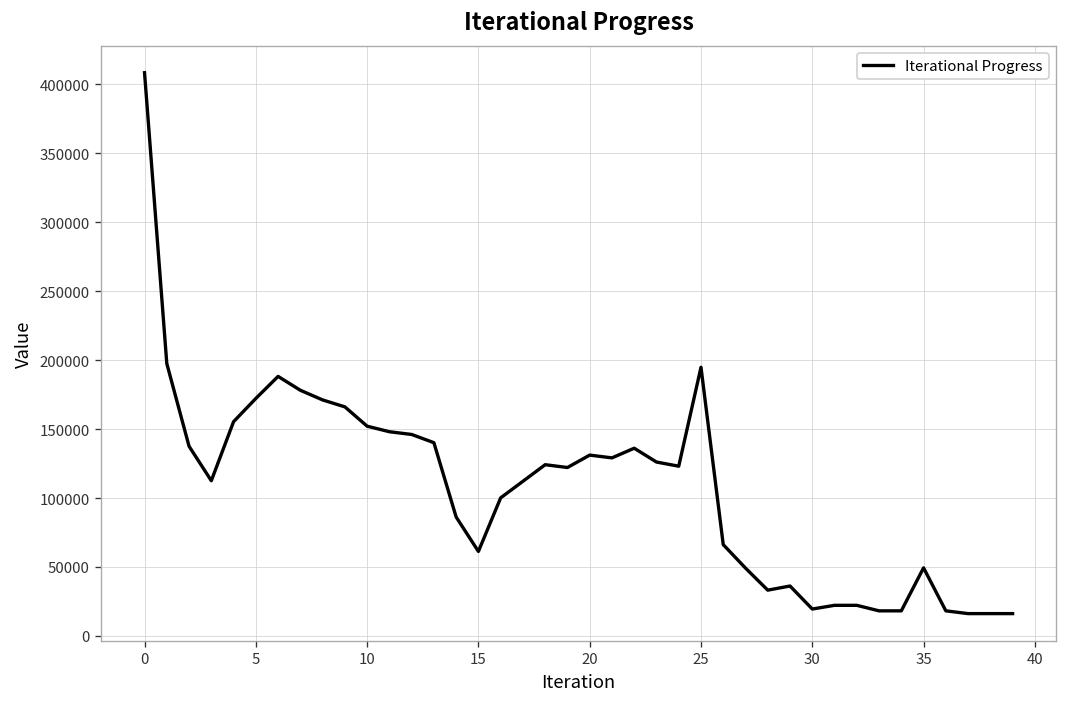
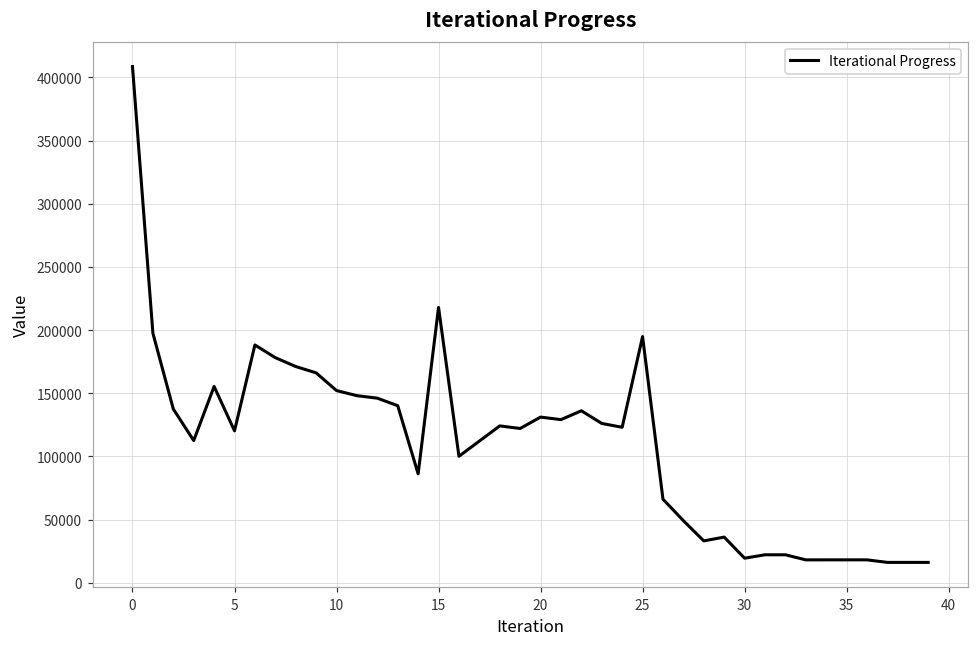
  {
    "0": 409000,
-   "5": 172000,
+   "5": 120000,
    "10": 152000,
-   "15": 61000,
+   "15": 218000,
    "20": 131000,
    "25": 195000,
    "30": 20000,
-   "35": 49000
+   "35": 18000
  }
